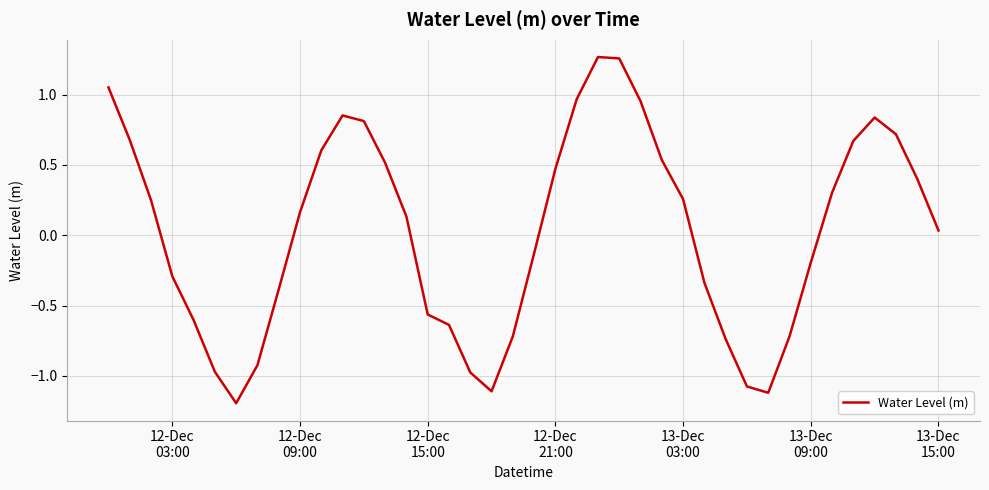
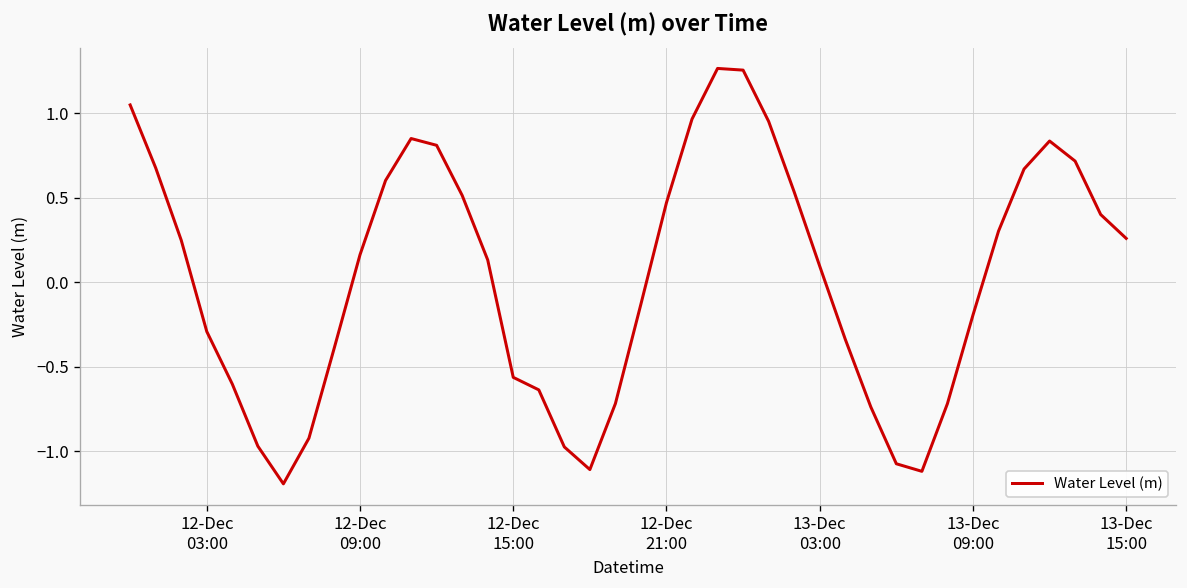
  {
    "12-Dec 03:00": -0.29,
    "12-Dec 09:00": 0.16,
    "12-Dec 15:00": -0.56,
    "12-Dec 21:00": 0.47,
-   "13-Dec 03:00": 0.26,
+   "13-Dec 03:00": 0.10,
    "13-Dec 09:00": -0.19,
-   "13-Dec 15:00": 0.03
+   "13-Dec 15:00": 0.26
  }
